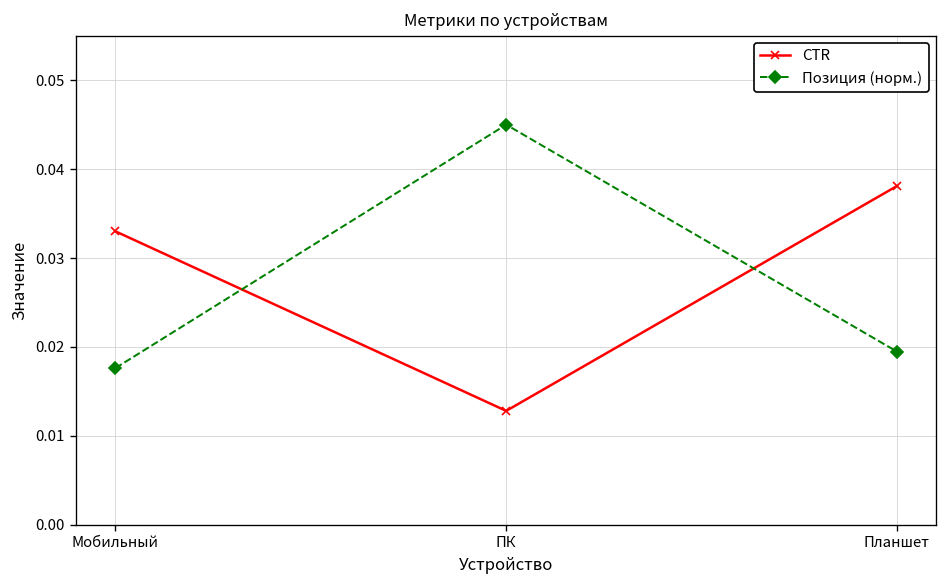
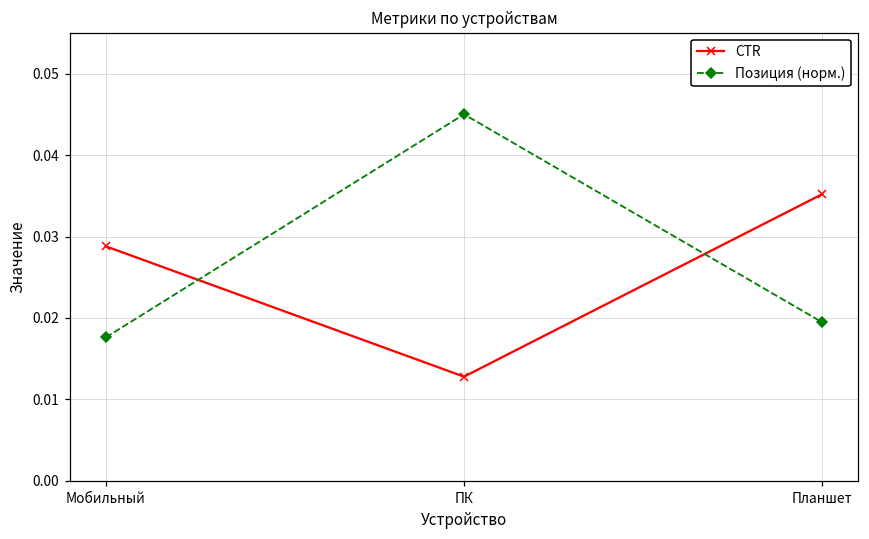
  {
    "CTR": {
-     "Мобильный": 0.033,
+     "Мобильный": 0.029,
      "ПК": 0.013,
-     "Планшет": 0.038
+     "Планшет": 0.035
    },
    "Позиция (норм.)": {
      "Мобильный": 0.018,
      "ПК": 0.045,
      "Планшет": 0.019
    }
  }
